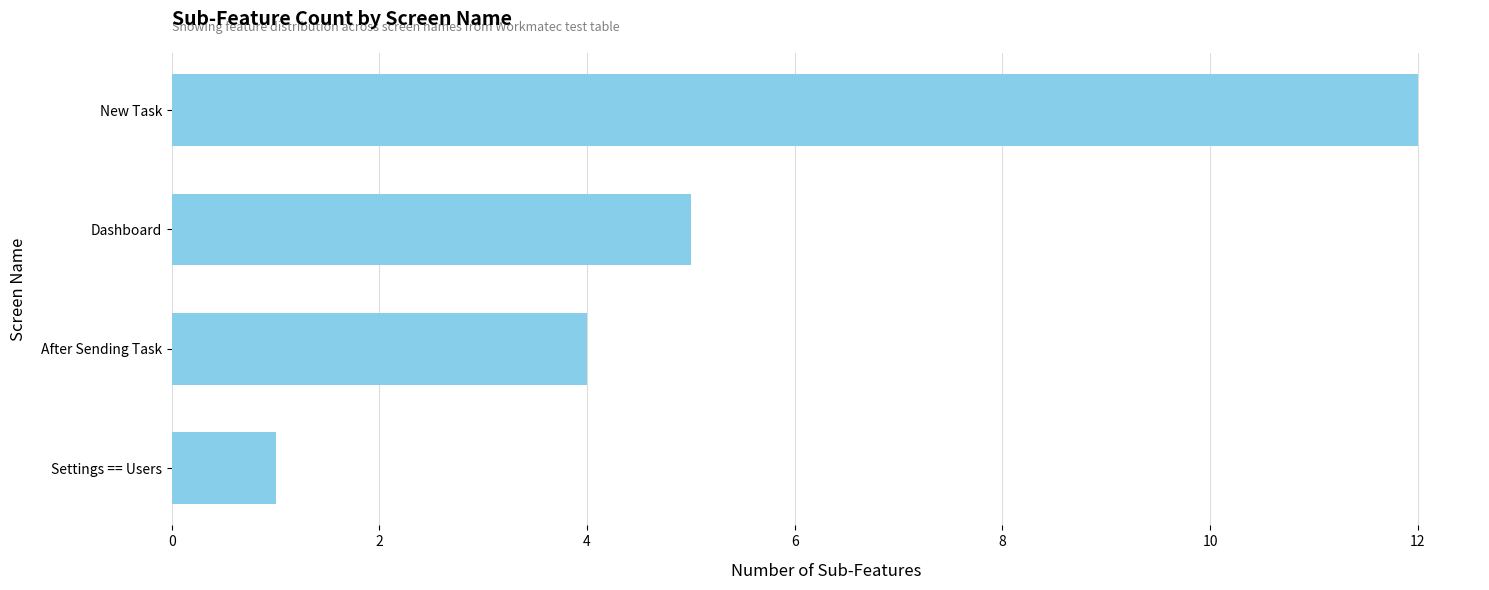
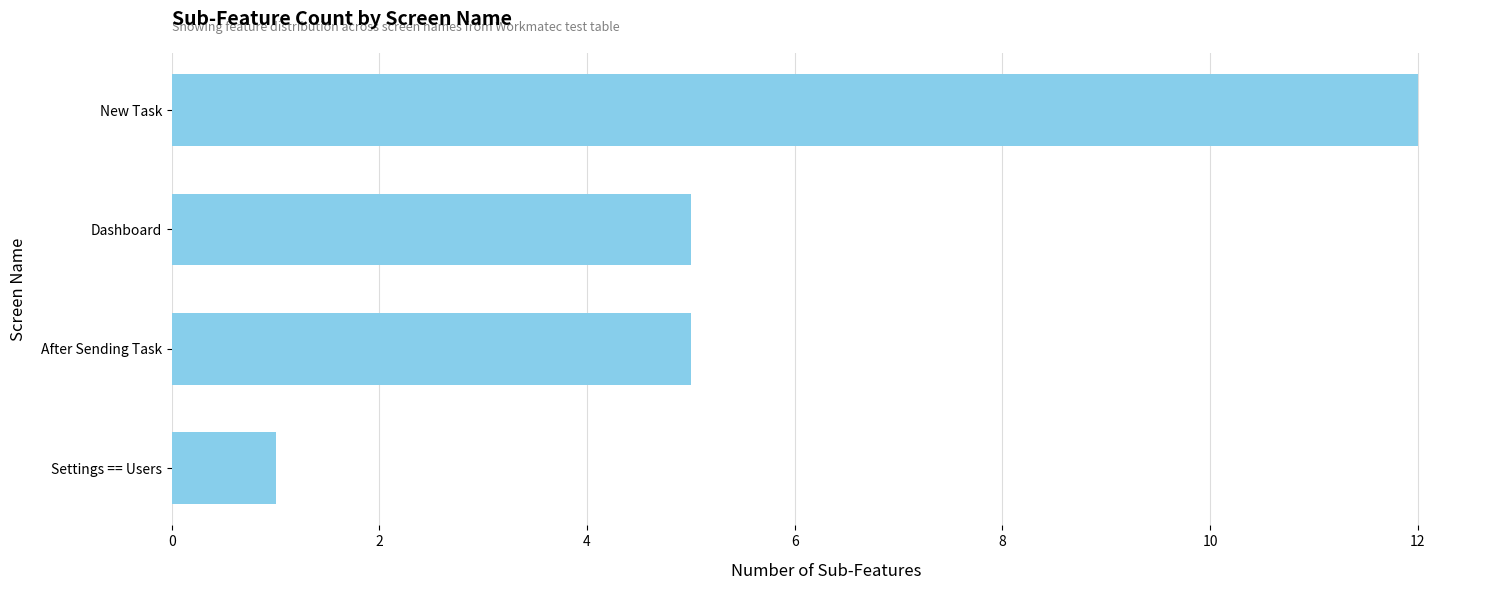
  {
    "New Task": 12,
    "Dashboard": 5,
-   "After Sending Task": 4,
+   "After Sending Task": 5,
    "Settings == Users": 1
  }
